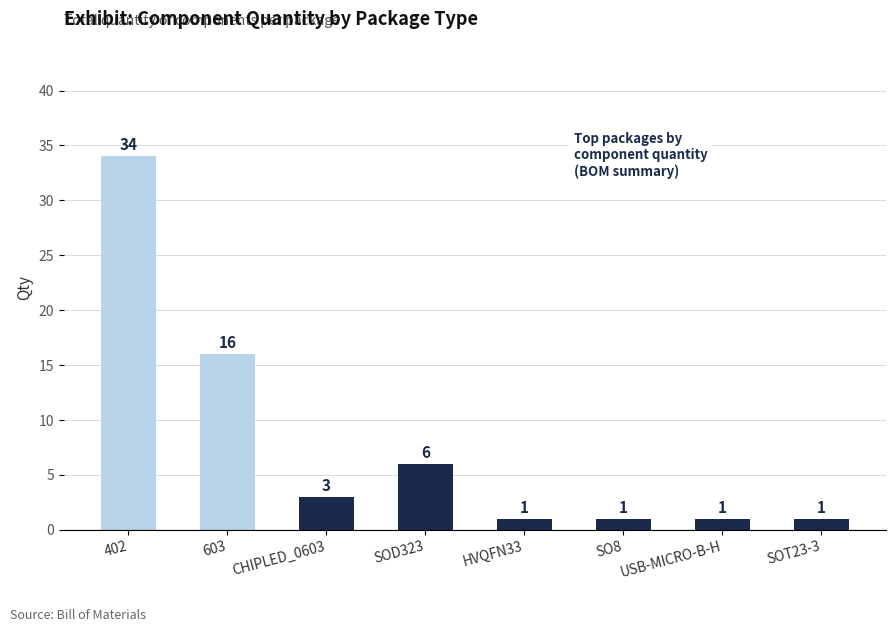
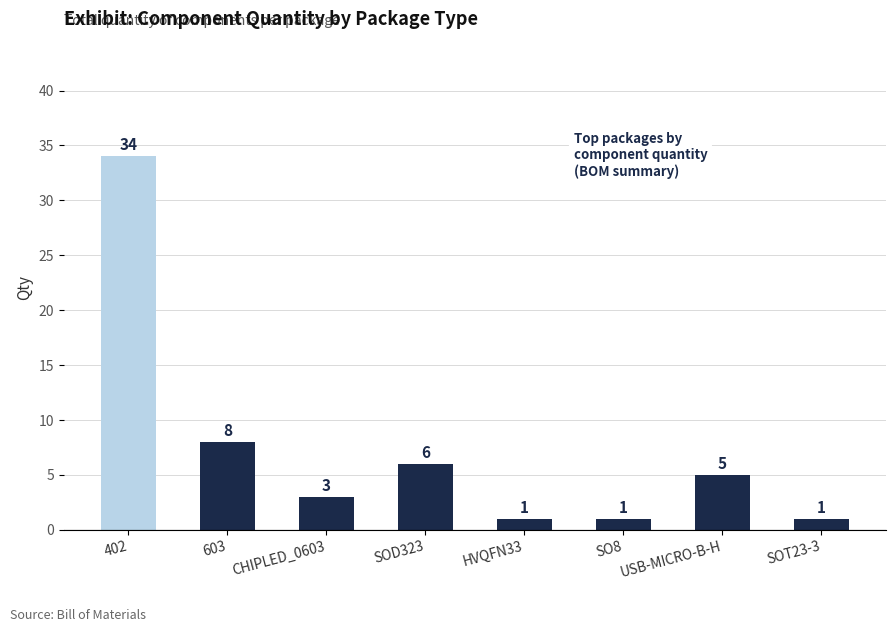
  {
    "402": 34,
-   "603": 16,
+   "603": 8,
    "CHIPLED_0603": 3,
    "SOD323": 6,
    "HVQFN33": 1,
    "SO8": 1,
-   "USB-MICRO-B-H": 1,
+   "USB-MICRO-B-H": 5,
    "SOT23-3": 1
  }
